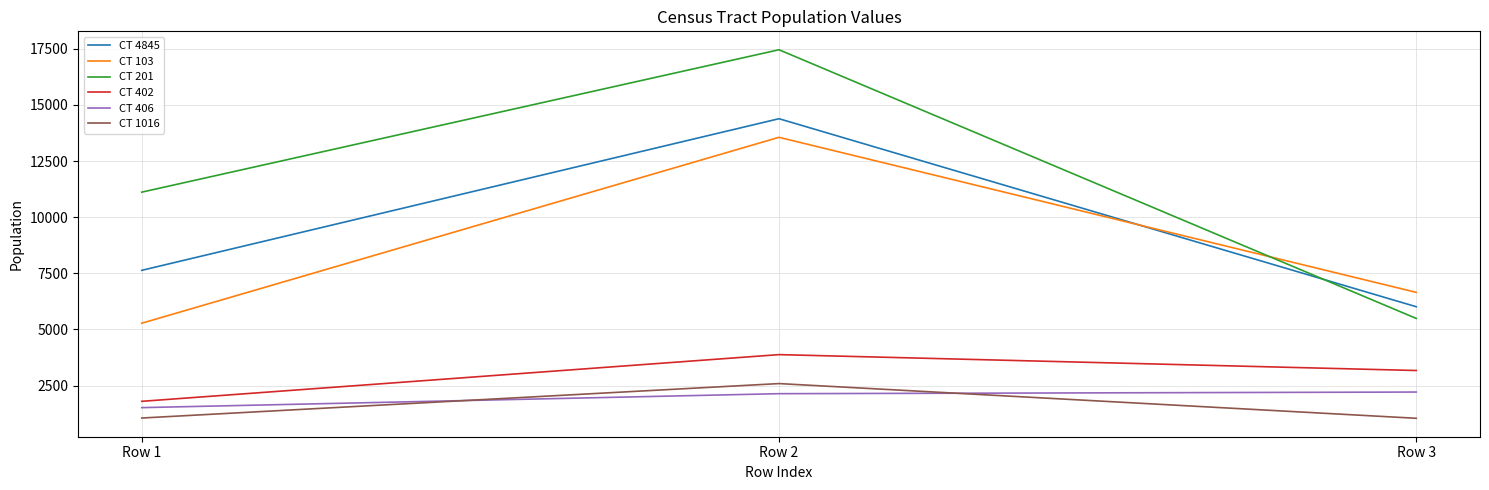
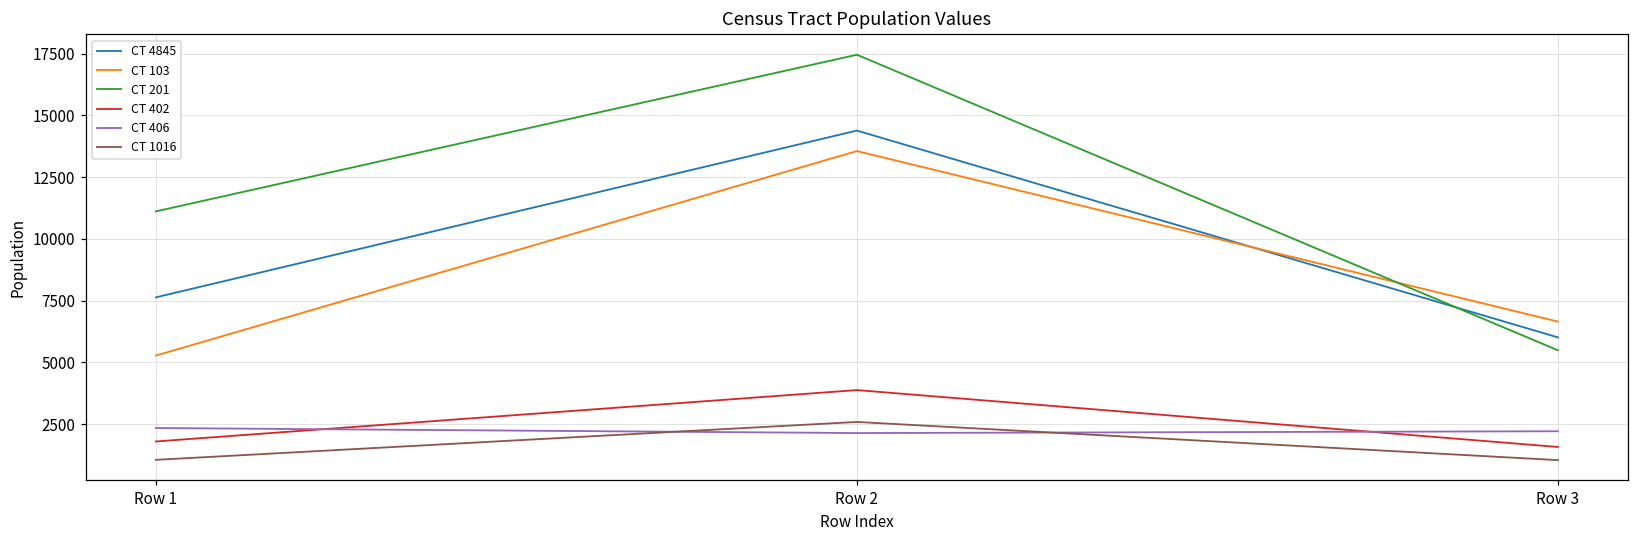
  {
    "CT 4845": {
      "Row 1": 7600,
      "Row 2": 14400,
      "Row 3": 6000
    },
    "CT 103": {
      "Row 1": 5300,
      "Row 2": 13600,
      "Row 3": 6700
    },
    "CT 201": {
      "Row 1": 11100,
      "Row 2": 17500,
      "Row 3": 5500
    },
    "CT 402": {
      "Row 1": 1800,
      "Row 2": 3900,
-     "Row 3": 3200
+     "Row 3": 1600
    },
    "CT 406": {
-     "Row 1": 1500,
+     "Row 1": 2300,
      "Row 2": 2100,
      "Row 3": 2200
    },
    "CT 1016": {
      "Row 1": 1100,
      "Row 2": 2600,
      "Row 3": 1000
    }
  }
